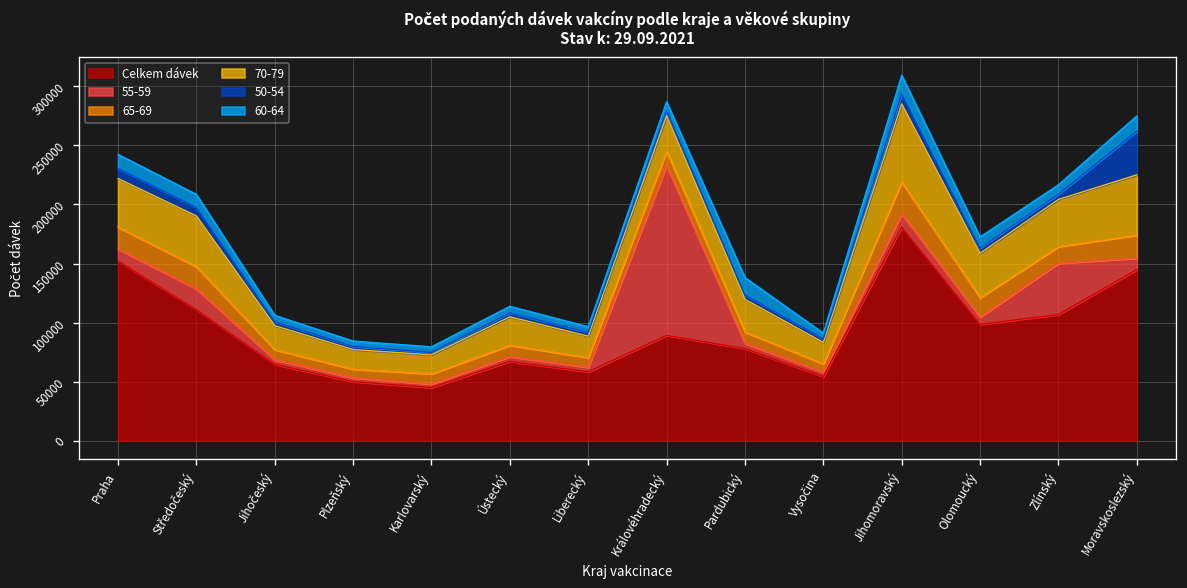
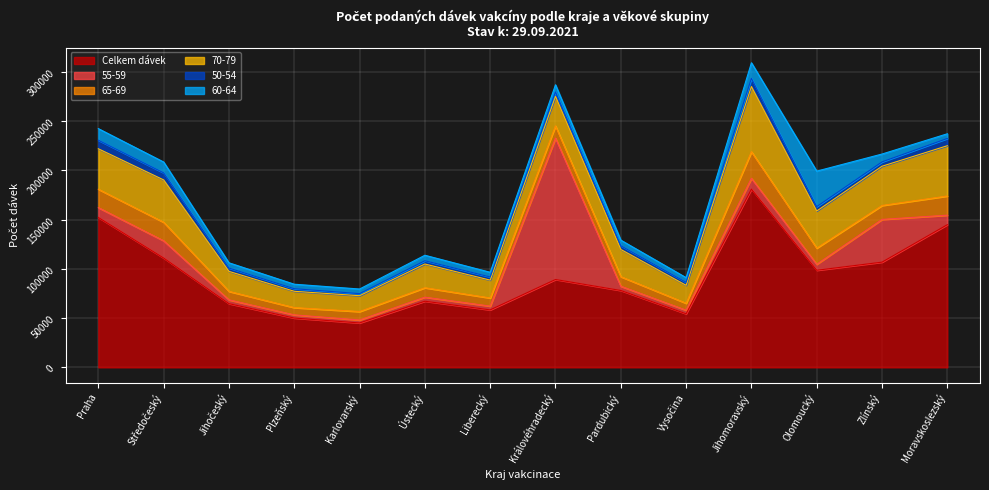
  {
    "Celkem dávek": {
      "Praha": 150000,
      "Středočeský": 110000,
      "Jihočeský": 60000,
      "Plzeňský": 50000,
      "Karlovarský": 50000,
      "Ústecký": 70000,
      "Liberecký": 60000,
      "Královéhradecký": 90000,
      "Pardubický": 80000,
      "Vysočina": 50000,
      "Jihomoravský": 180000,
      "Olomoucký": 100000,
      "Zlínský": 110000,
      "Moravskoslezský": 140000
    },
    "55-59": {
      "Praha": 10000,
      "Středočeský": 20000,
      "Jihočeský": 0,
      "Plzeňský": 0,
      "Karlovarský": 0,
      "Ústecký": 0,
      "Liberecký": 0,
      "Královéhradecký": 140000,
      "Pardubický": 0,
      "Vysočina": 0,
      "Jihomoravský": 10000,
      "Olomoucký": 10000,
      "Zlínský": 40000,
      "Moravskoslezský": 10000
    },
    "50-54": {
      "Praha": 10000,
      "Středočeský": 10000,
      "Jihočeský": 0,
      "Plzeňský": 0,
      "Ústecký": 0,
      "Liberecký": 0,
      "Královéhradecký": 0,
      "Pardubický": 0,
      "Vysočina": 0,
      "Jihomoravský": 10000,
      "Olomoucký": 0,
      "Zlínský": 0,
-     "Moravskoslezský": 40000
+     "Moravskoslezský": 10000
    },
    "60-64": {
      "Praha": 10000,
      "Středočeský": 10000,
      "Jihočeský": 10000,
      "Plzeňský": 0,
      "Karlovarský": 0,
      "Ústecký": 10000,
      "Liberecký": 0,
      "Královéhradecký": 10000,
-     "Pardubický": 15000,
+     "Pardubický": 6000,
      "Vysočina": 0,
      "Jihomoravský": 20000,
-     "Olomoucký": 10000,
+     "Olomoucký": 40000,
      "Zlínský": 10000,
-     "Moravskoslezský": 10000
+     "Moravskoslezský": 0
    }
  }
